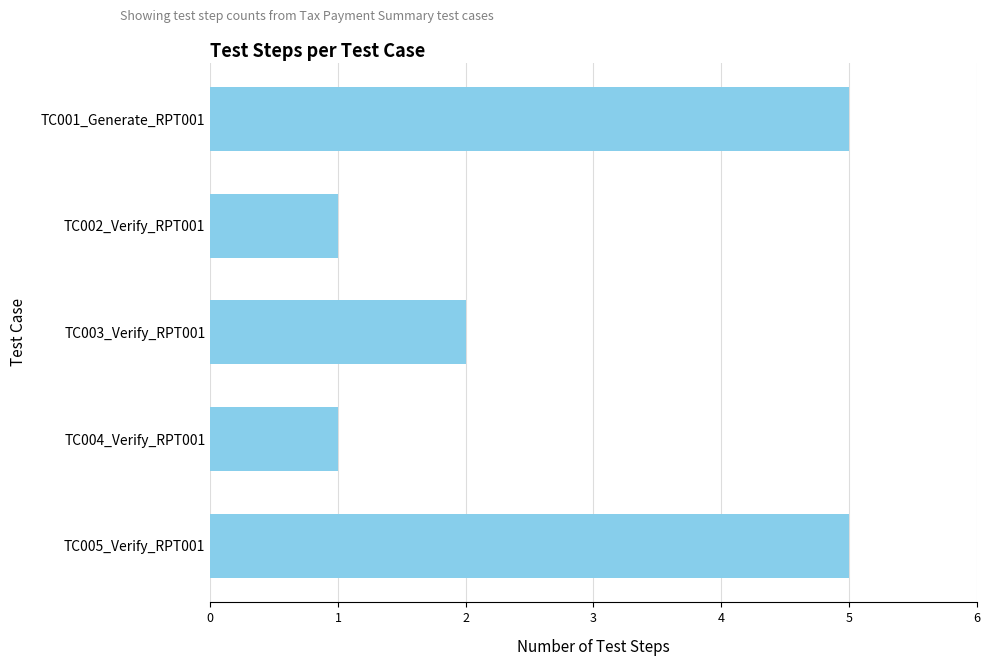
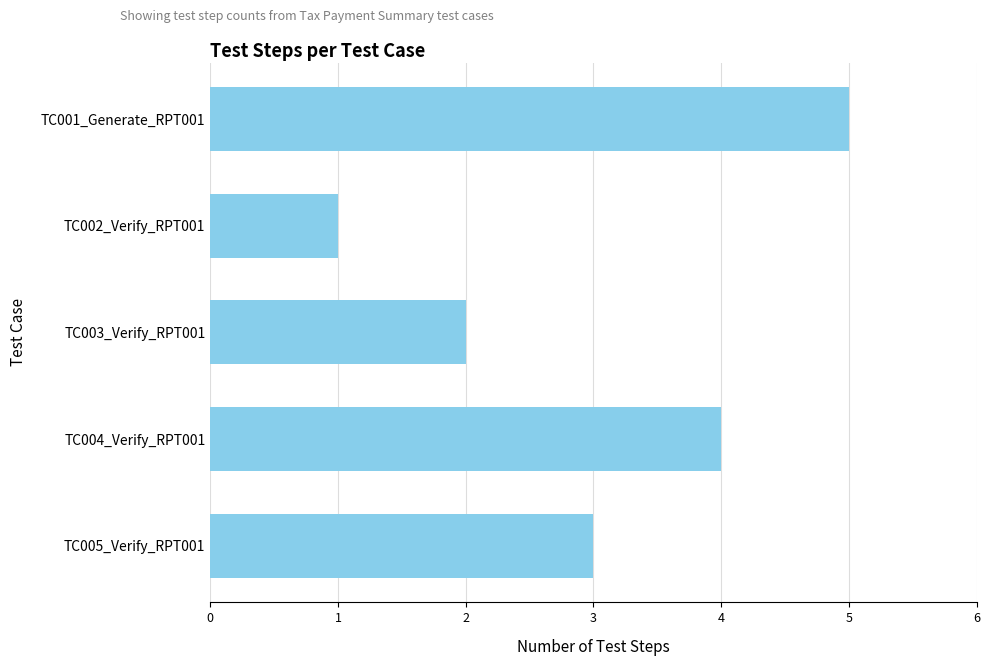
  {
    "TC001_Generate_RPT001": 5,
    "TC002_Verify_RPT001": 1,
    "TC003_Verify_RPT001": 2,
-   "TC004_Verify_RPT001": 1,
-   "TC005_Verify_RPT001": 5
+   "TC004_Verify_RPT001": 4,
+   "TC005_Verify_RPT001": 3
  }
